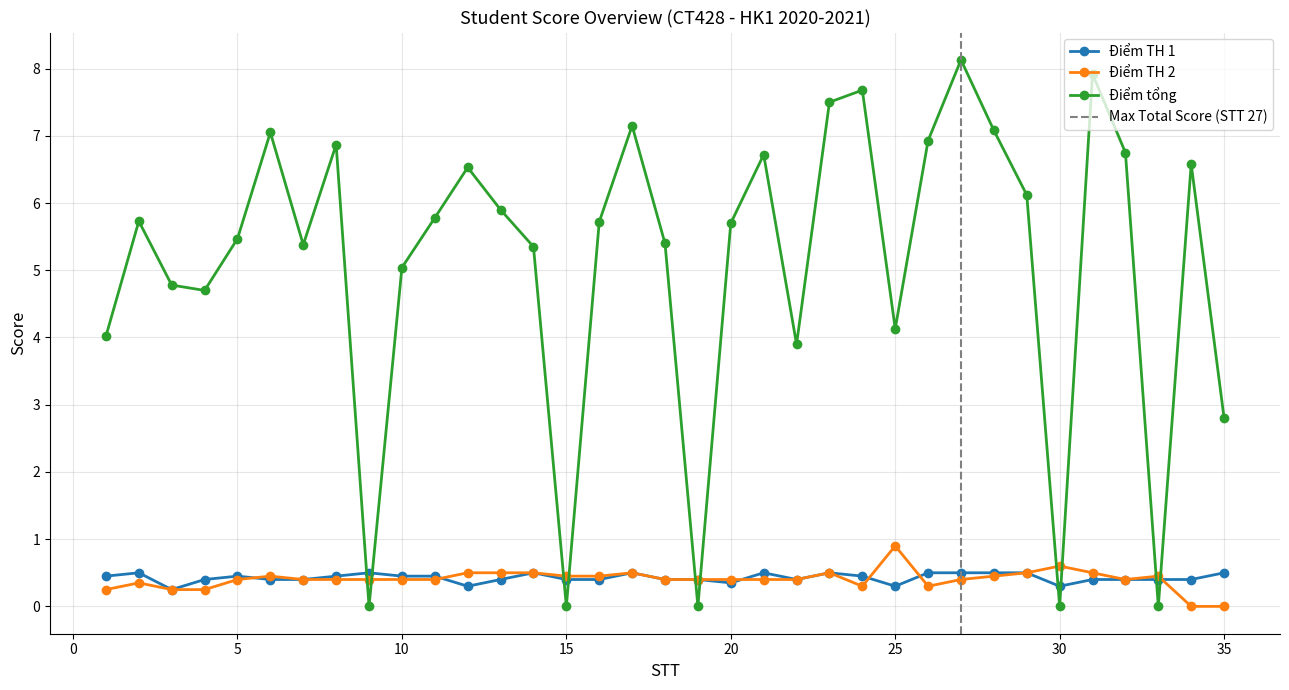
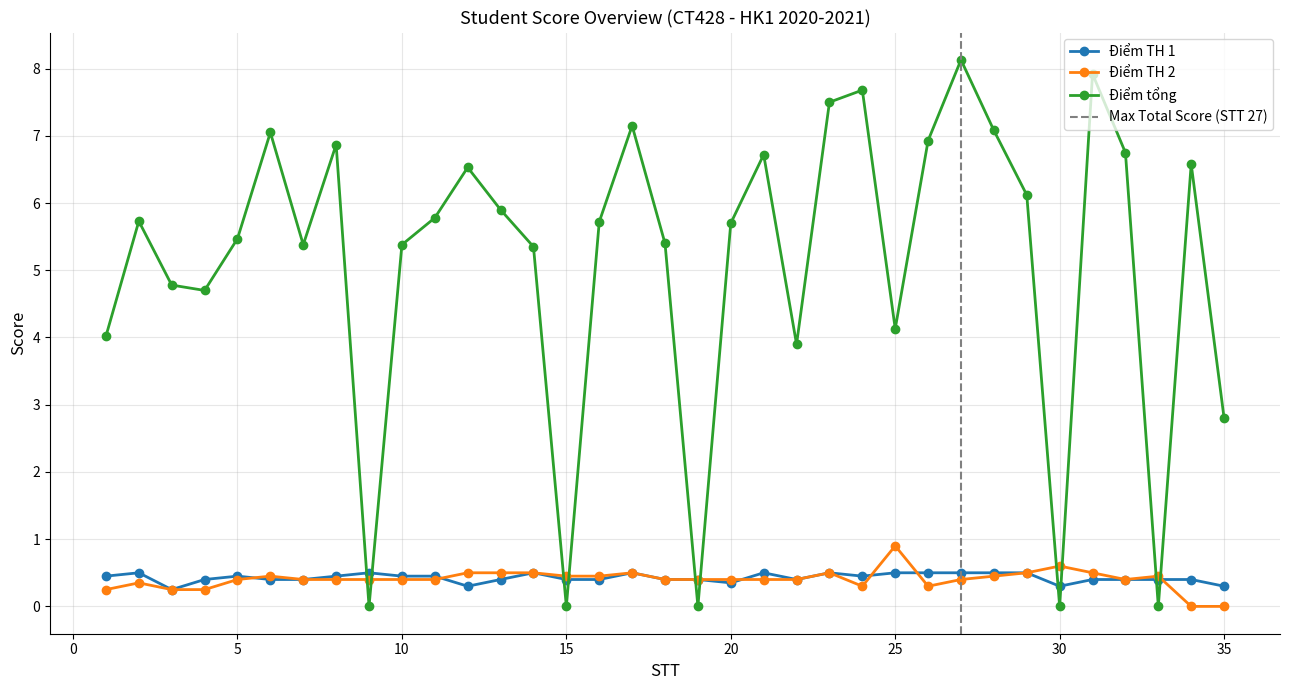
  {
    "Điểm TH 1": {
      "5": 0.5,
      "10": 0.5,
      "15": 0.4,
      "20": 0.4,
-     "25": 0.3,
+     "25": 0.5,
      "30": 0.3,
-     "35": 0.5
+     "35": 0.3
    },
    "Điểm TH 2": {
      "5": 0.4,
      "10": 0.4,
      "15": 0.5,
      "20": 0.4,
      "25": 0.9,
      "30": 0.6,
      "35": 0.0
    },
    "Điểm tổng": {
      "5": 5.5,
-     "10": 5.0,
+     "10": 5.4,
      "15": 0.0,
      "20": 5.7,
      "25": 4.1,
      "30": 0.0,
      "35": 2.8
    }
  }
